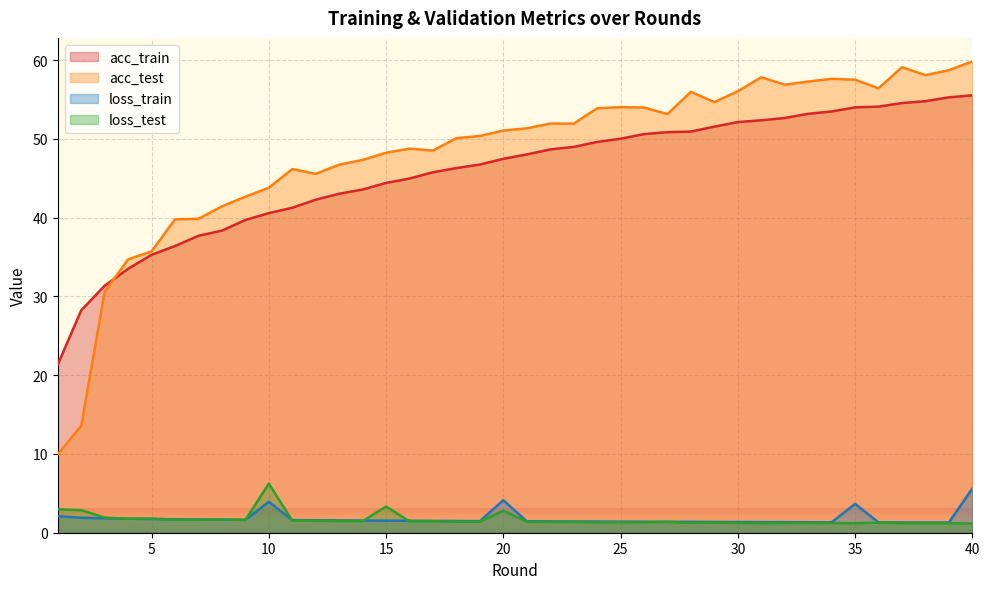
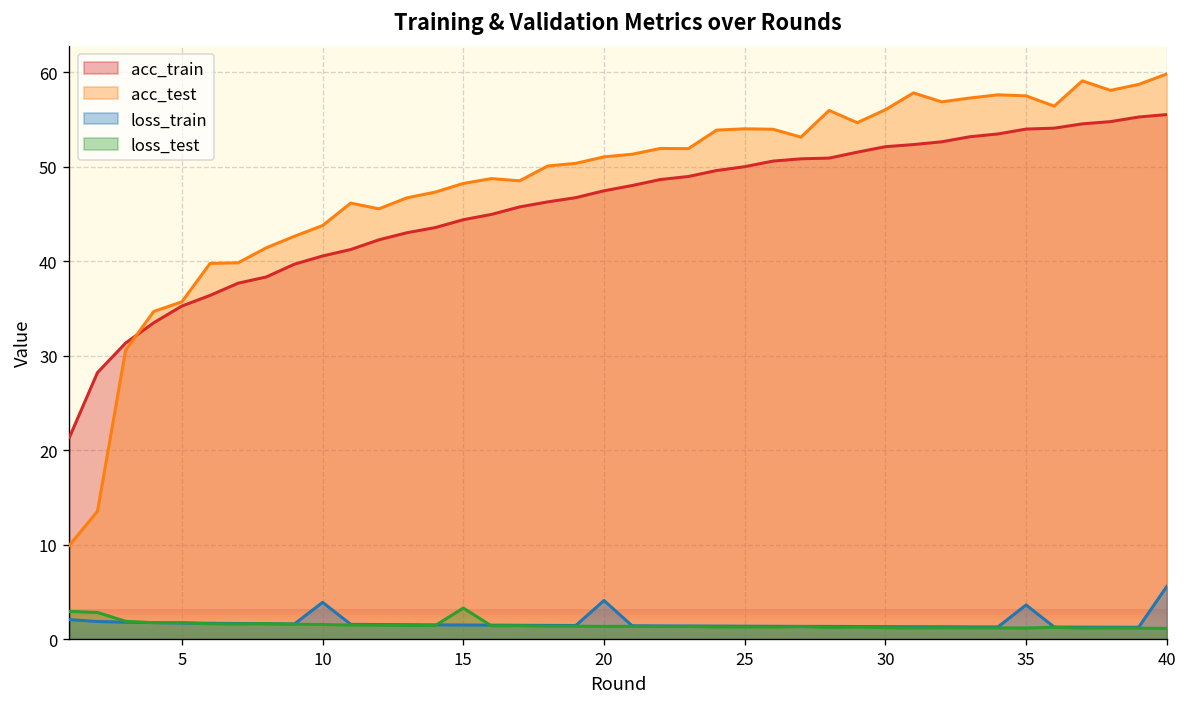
  {
    "loss_train": {
      "10": 4,
      "15": 2,
      "20": 4,
      "35": 4,
      "40": 6
    },
    "loss_test": {
-     "10": 6,
+     "10": 2,
      "15": 3,
-     "20": 3,
+     "20": 1,
      "35": 1,
      "40": 1
    }
  }
